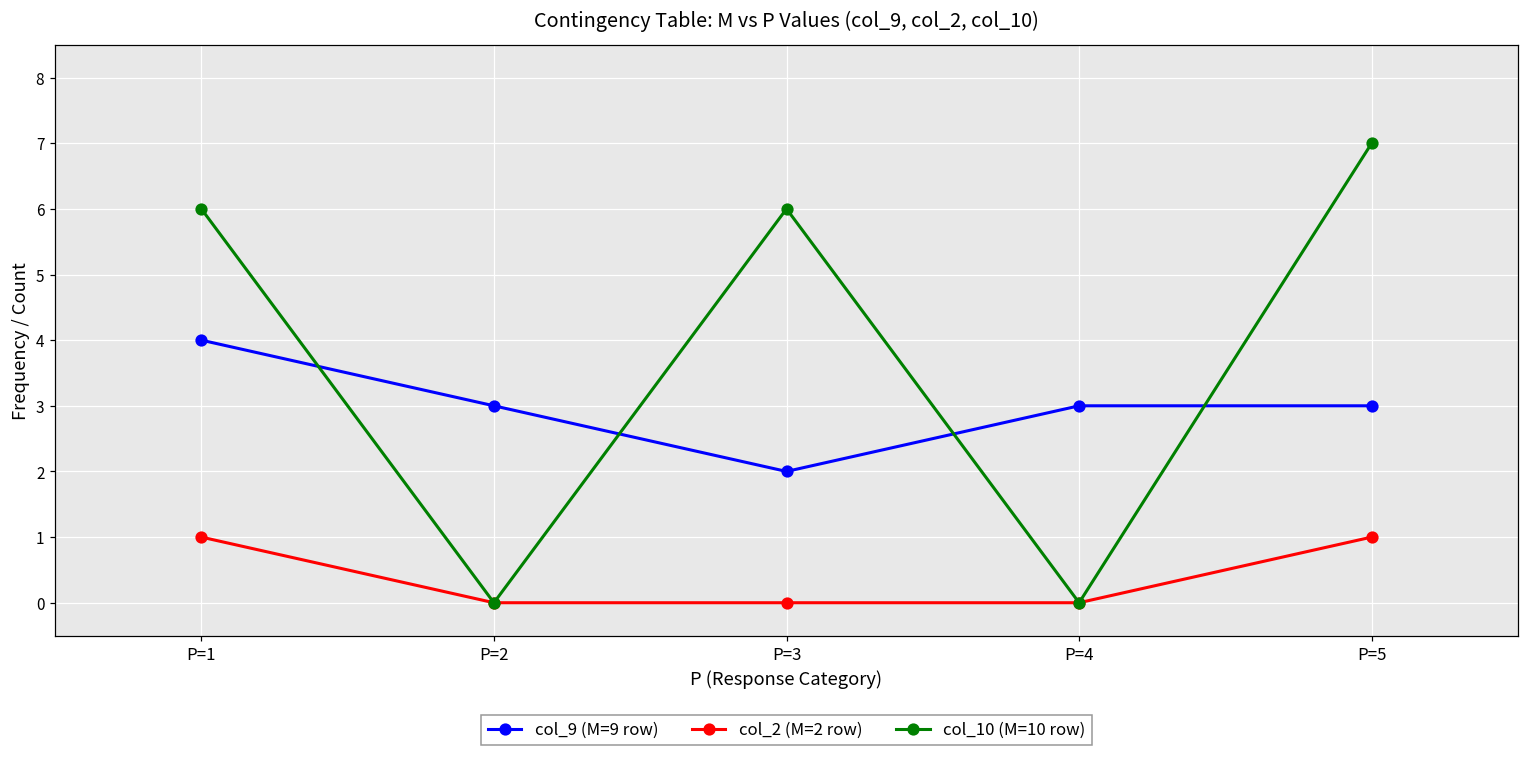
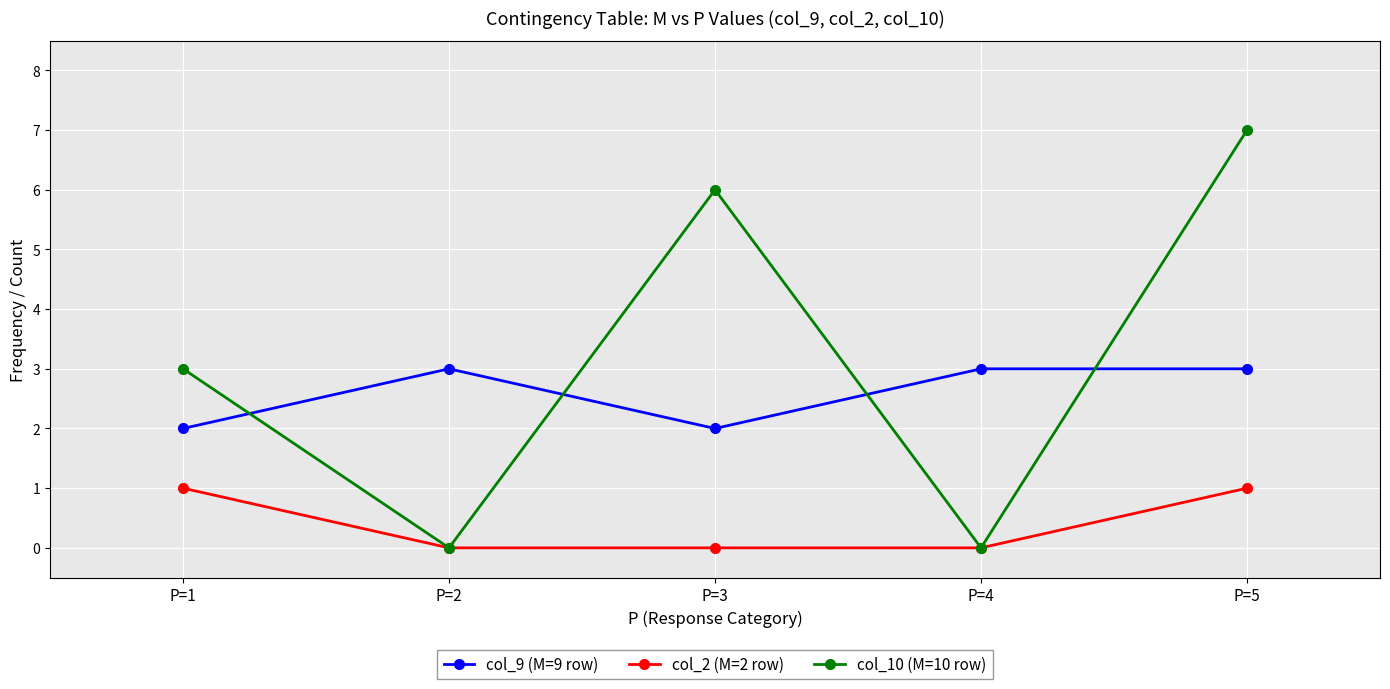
  {
    "col_9 (M=9 row)": {
-     "P=1": 4,
+     "P=1": 2,
      "P=2": 3,
      "P=3": 2,
      "P=4": 3,
      "P=5": 3
    },
    "col_2 (M=2 row)": {
      "P=1": 1,
      "P=3": 0,
      "P=5": 1
    },
    "col_10 (M=10 row)": {
-     "P=1": 6,
+     "P=1": 3,
      "P=3": 6,
      "P=5": 7
    }
  }
